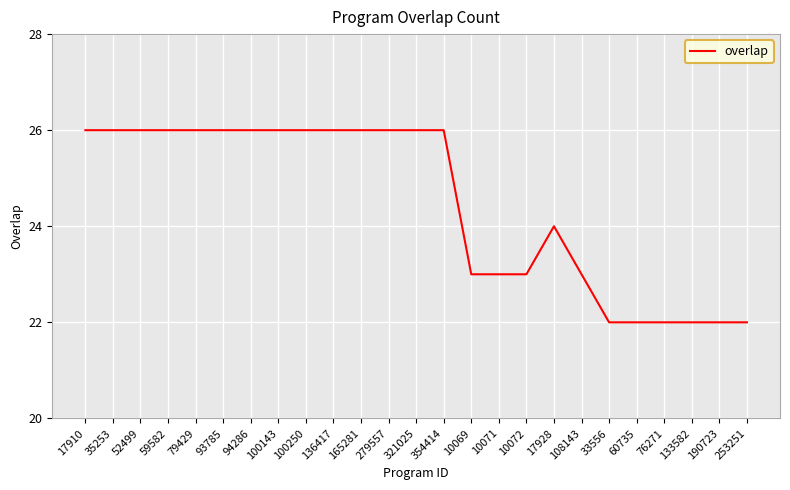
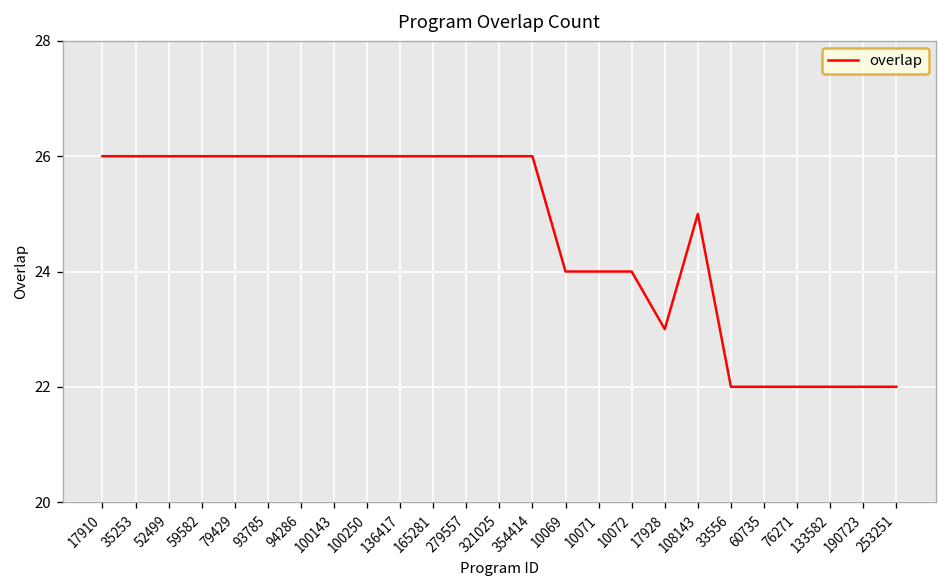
  {
    "17910": 26,
    "35253": 26,
    "52499": 26,
    "59582": 26,
    "79429": 26,
    "93785": 26,
    "94286": 26,
    "100143": 26,
    "100250": 26,
    "136417": 26,
    "165281": 26,
    "279557": 26,
    "321025": 26,
    "354414": 26,
-   "10069": 23,
-   "10071": 23,
-   "10072": 23,
-   "17928": 24,
-   "108143": 23,
+   "10069": 24,
+   "10071": 24,
+   "10072": 24,
+   "17928": 23,
+   "108143": 25,
    "33556": 22,
    "60735": 22,
    "76271": 22,
    "133582": 22,
    "190723": 22,
    "253251": 22
  }
